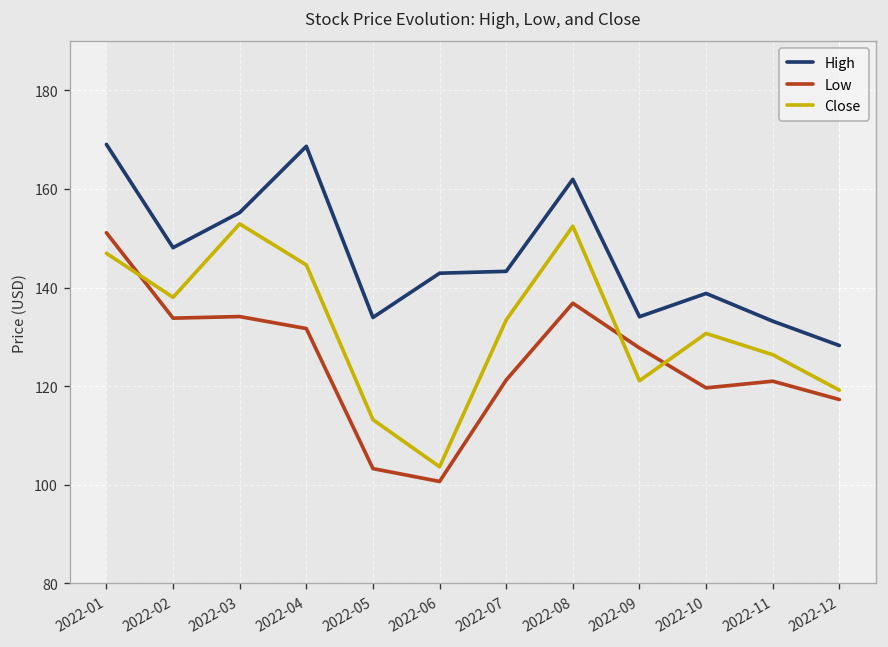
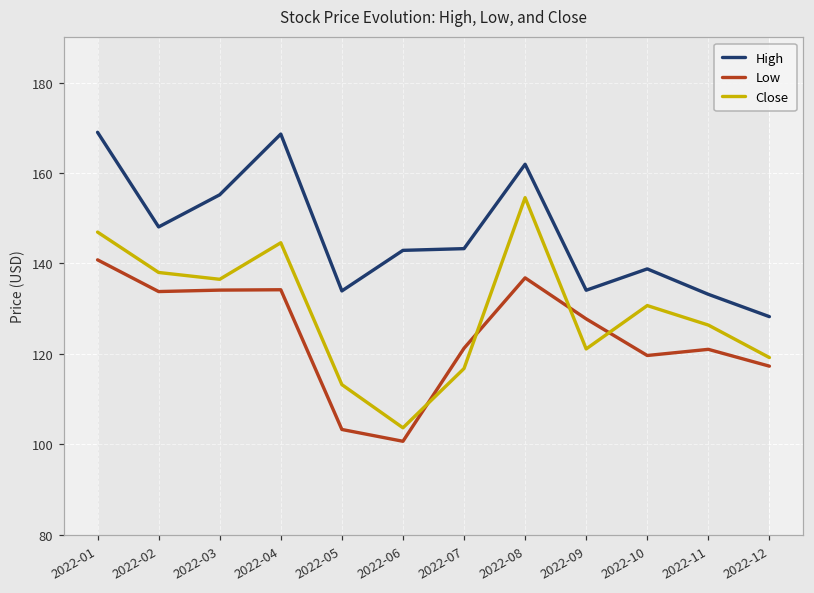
  {
    "High": {
      "2022-01": 169,
      "2022-02": 148,
      "2022-03": 155,
      "2022-04": 169,
      "2022-05": 134,
      "2022-06": 143,
      "2022-07": 143,
      "2022-08": 162,
      "2022-09": 134,
      "2022-10": 139,
      "2022-11": 133,
      "2022-12": 128
    },
    "Low": {
-     "2022-01": 151,
+     "2022-01": 141,
      "2022-02": 134,
      "2022-03": 134,
-     "2022-04": 132,
+     "2022-04": 134,
      "2022-05": 103,
      "2022-06": 101,
      "2022-07": 121,
      "2022-08": 137,
      "2022-09": 128,
      "2022-10": 120,
      "2022-11": 121,
      "2022-12": 117
    },
    "Close": {
      "2022-01": 147,
      "2022-02": 138,
-     "2022-03": 153,
+     "2022-03": 137,
      "2022-04": 145,
      "2022-05": 113,
      "2022-06": 104,
-     "2022-07": 133,
-     "2022-08": 152,
+     "2022-07": 117,
+     "2022-08": 155,
      "2022-09": 121,
      "2022-10": 131,
      "2022-11": 126,
      "2022-12": 119
    }
  }
